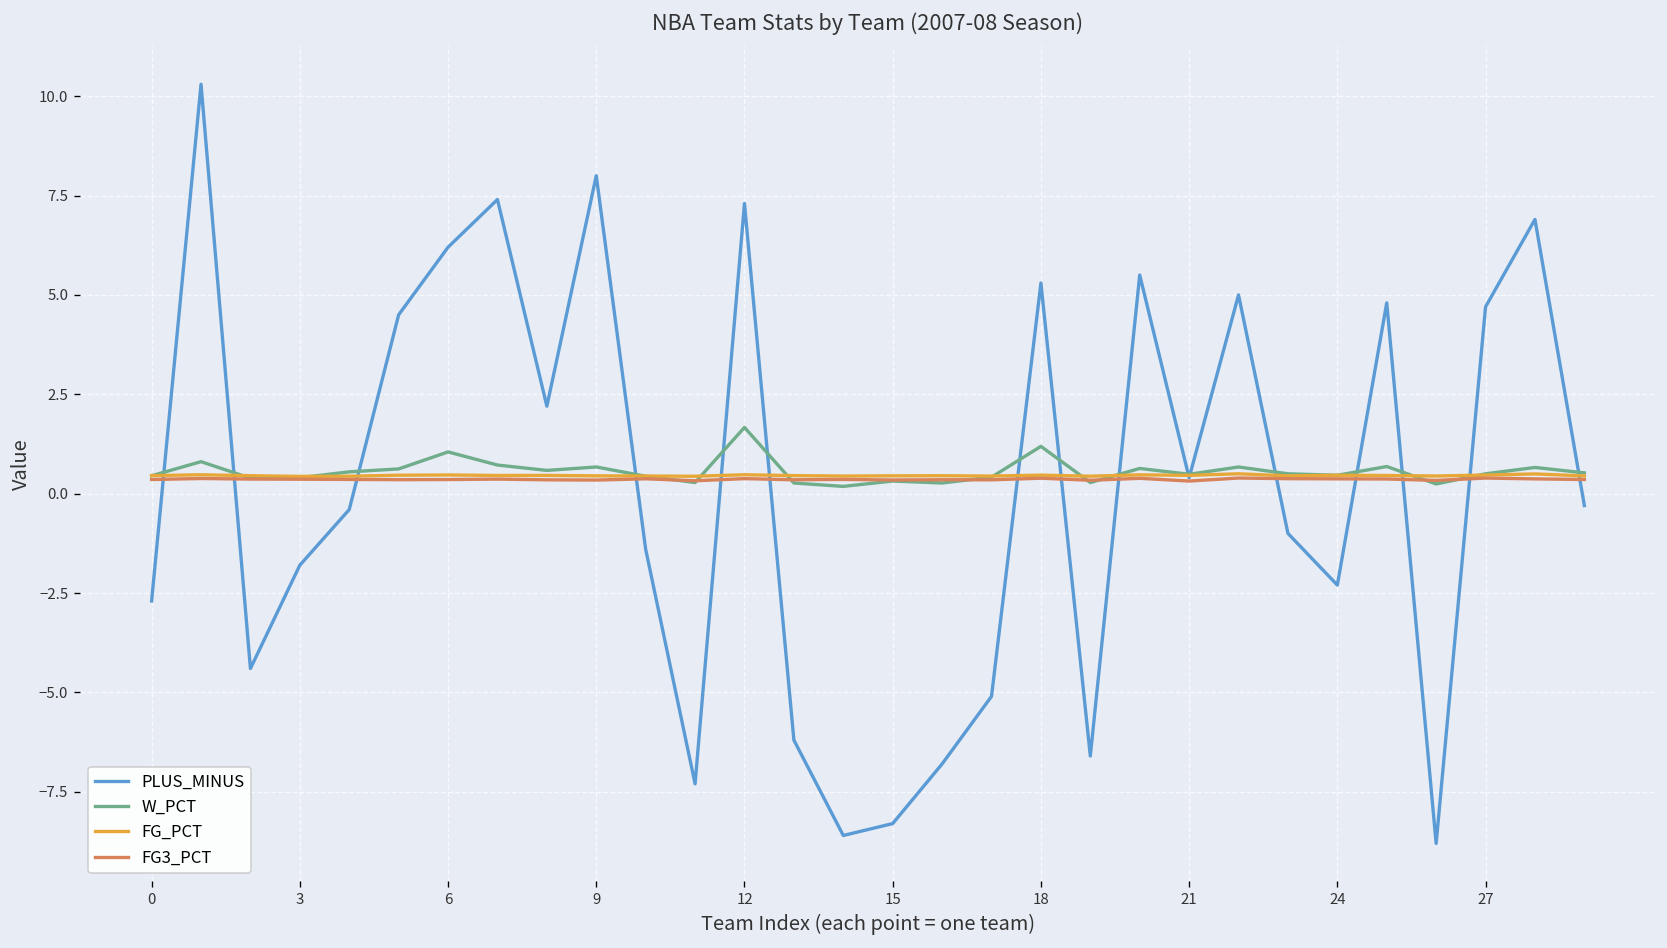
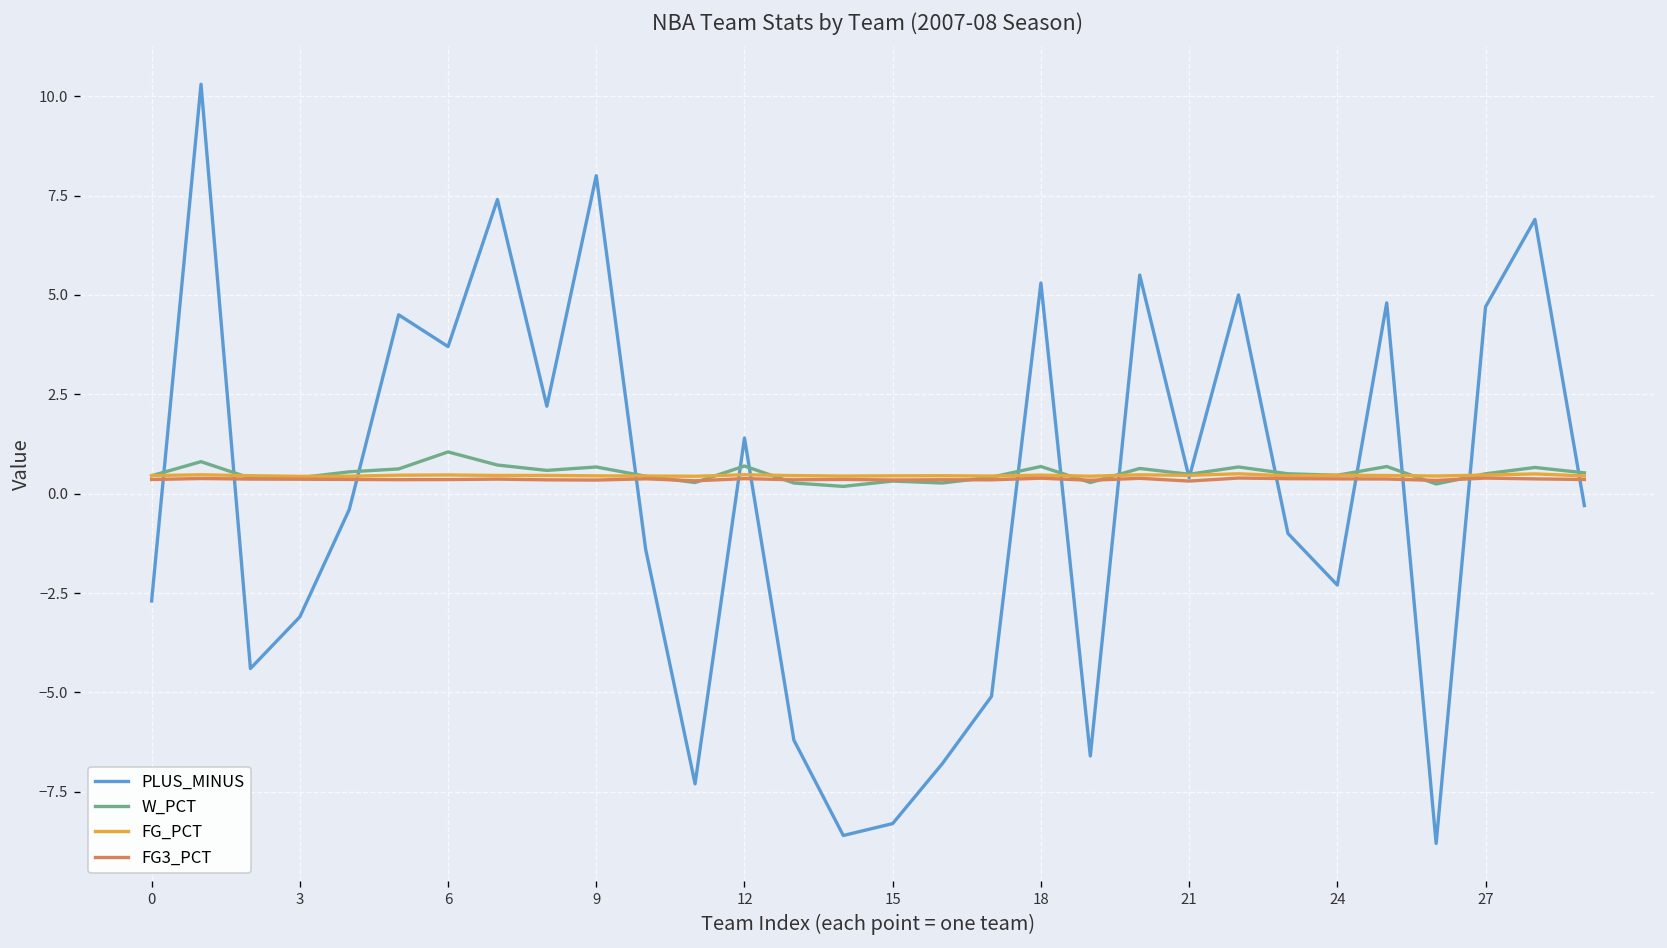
  {
    "PLUS_MINUS": {
      "0": -2.7,
-     "3": -1.8,
-     "6": 6.2,
+     "3": -3.1,
+     "6": 3.7,
      "9": 8.0,
-     "12": 7.3,
+     "12": 1.4,
      "15": -8.3,
      "18": 5.3,
      "24": -2.3,
      "27": 4.7
    },
    "W_PCT": {
      "6": 1.1,
      "9": 0.7,
-     "12": 1.7,
-     "18": 1.2
+     "12": 0.7,
+     "18": 0.7
    }
  }
